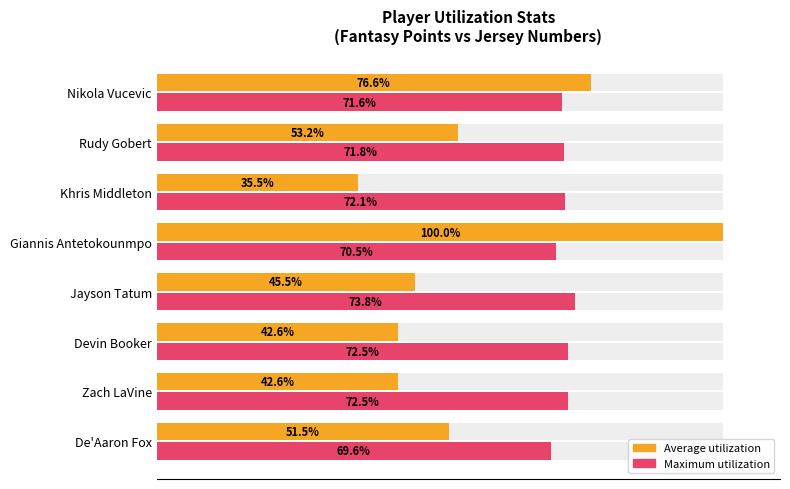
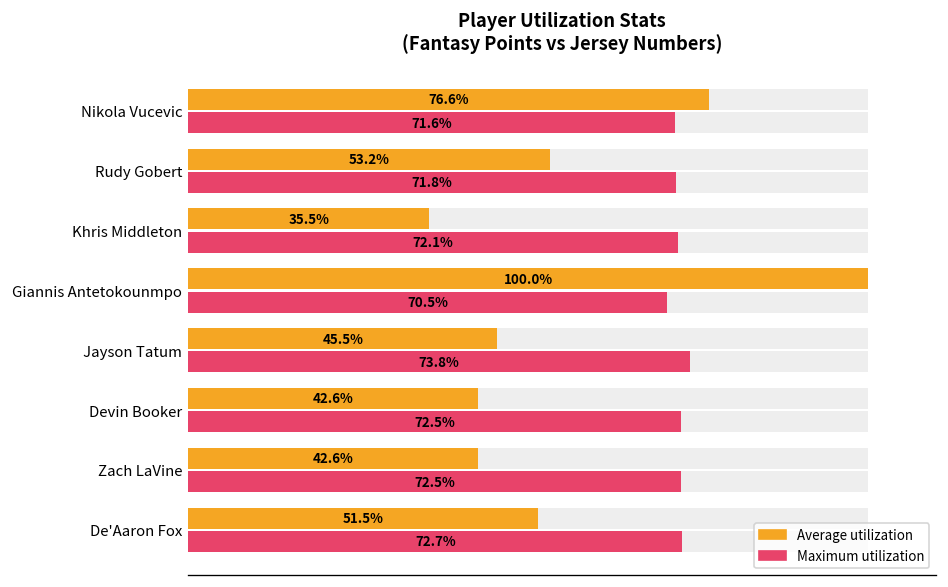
  {
    "Average utilization": {
      "Giannis Antetokounmpo": "100.0%"
    },
    "Maximum utilization": {
-     "De'Aaron Fox": "69.6%"
+     "De'Aaron Fox": "72.7%"
    }
  }
